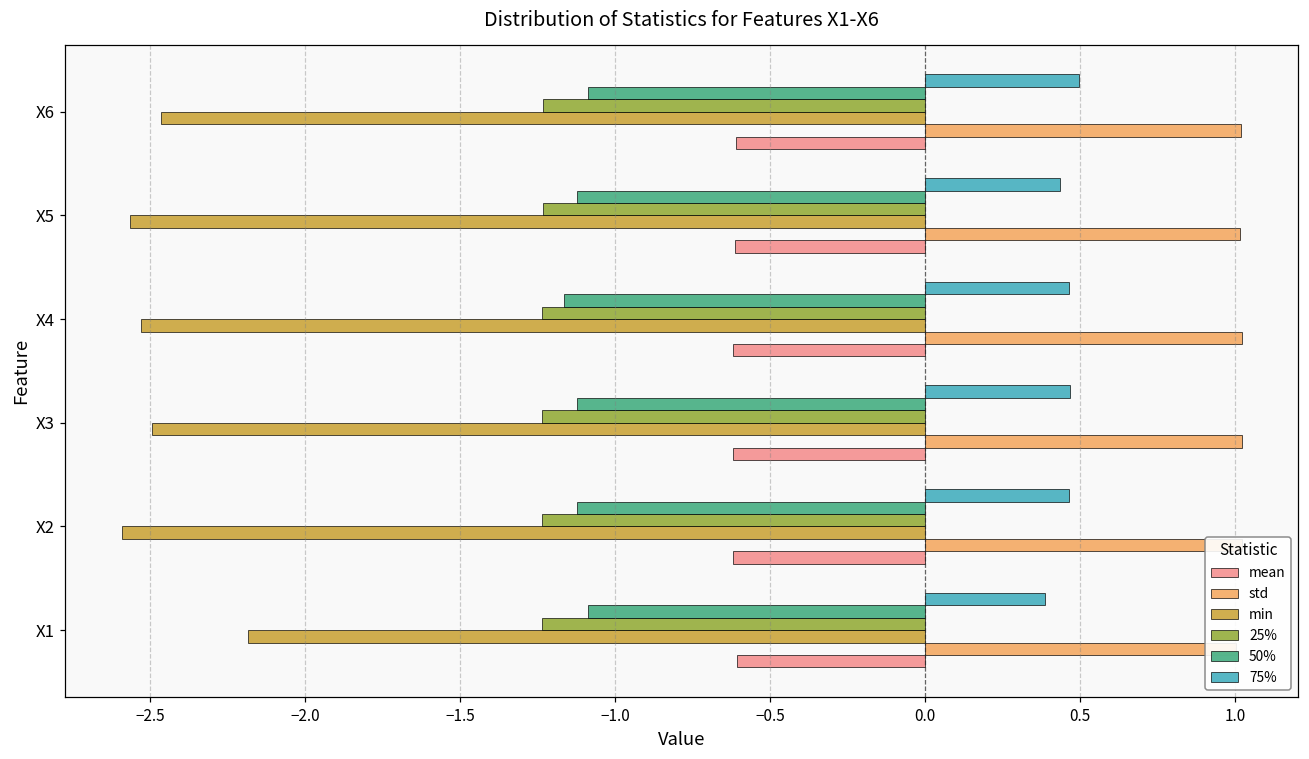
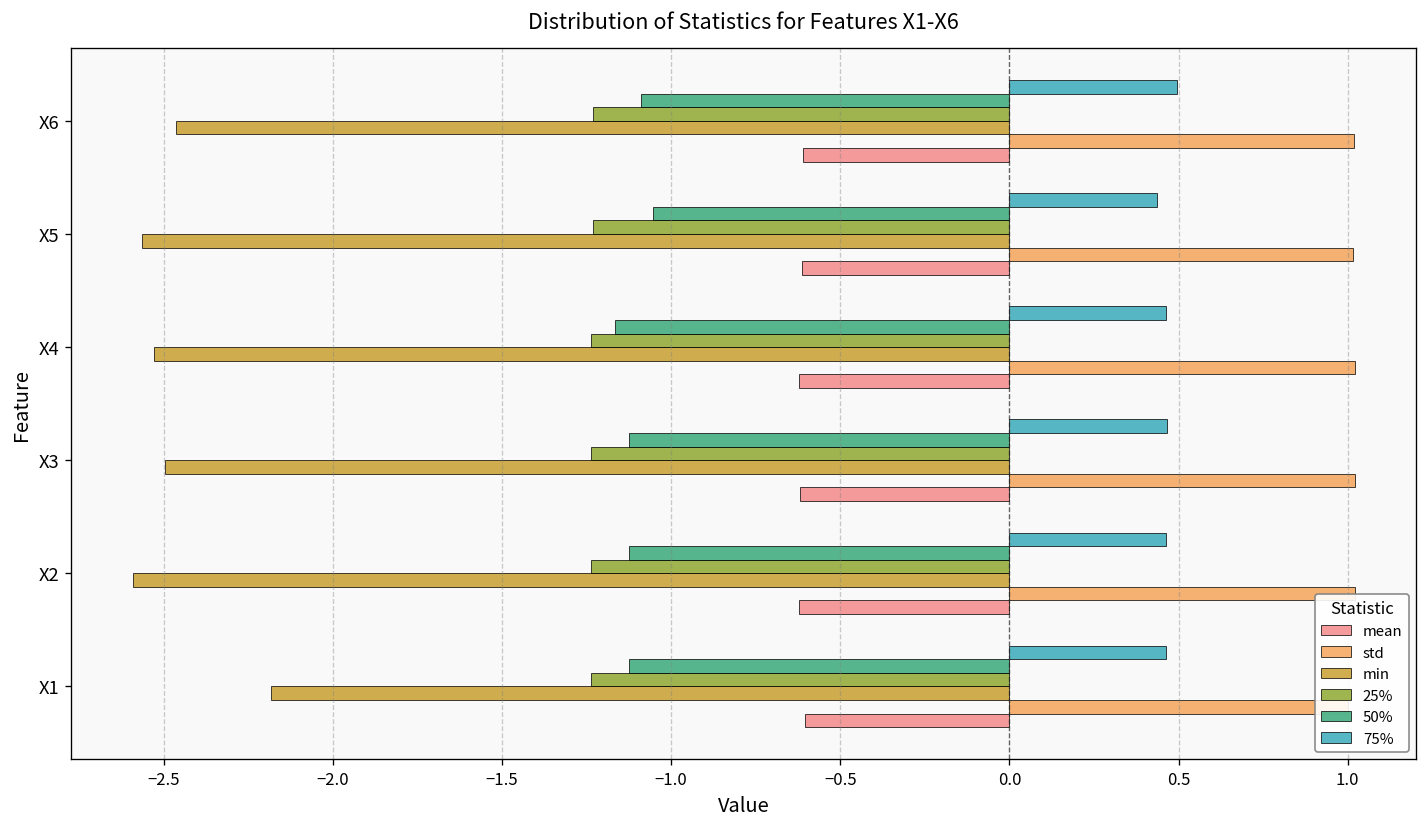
  {
    "50%": {
      "X6": -1.09,
-     "X5": -1.12,
+     "X5": -1.05,
      "X4": -1.17,
      "X3": -1.12,
      "X2": -1.12,
-     "X1": -1.09
+     "X1": -1.12
    },
    "75%": {
      "X6": 0.50,
      "X5": 0.44,
      "X4": 0.46,
      "X3": 0.47,
      "X2": 0.46,
-     "X1": 0.38
+     "X1": 0.46
    }
  }
